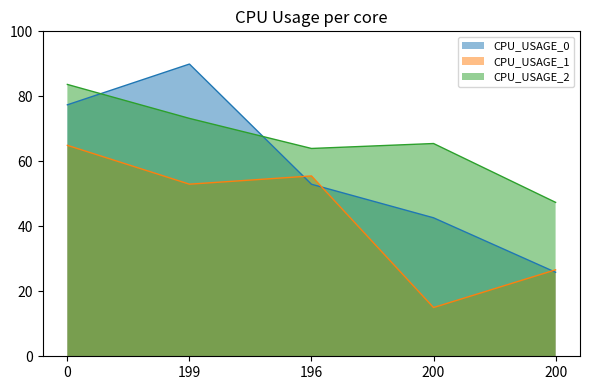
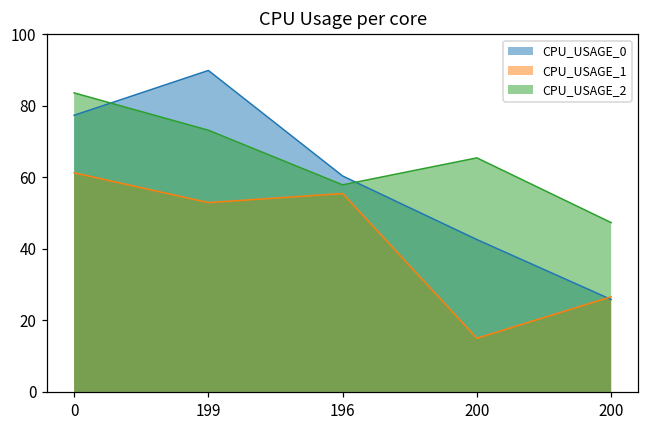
  {
    "CPU_USAGE_0": {
      "0": 77,
      "199": 90,
-     "196": 53
+     "196": 60
    },
    "CPU_USAGE_1": {
-     "0": 65,
+     "0": 61,
      "199": 53,
      "196": 55
    },
    "CPU_USAGE_2": {
      "0": 84,
      "199": 73,
-     "196": 64
+     "196": 58
    }
  }
